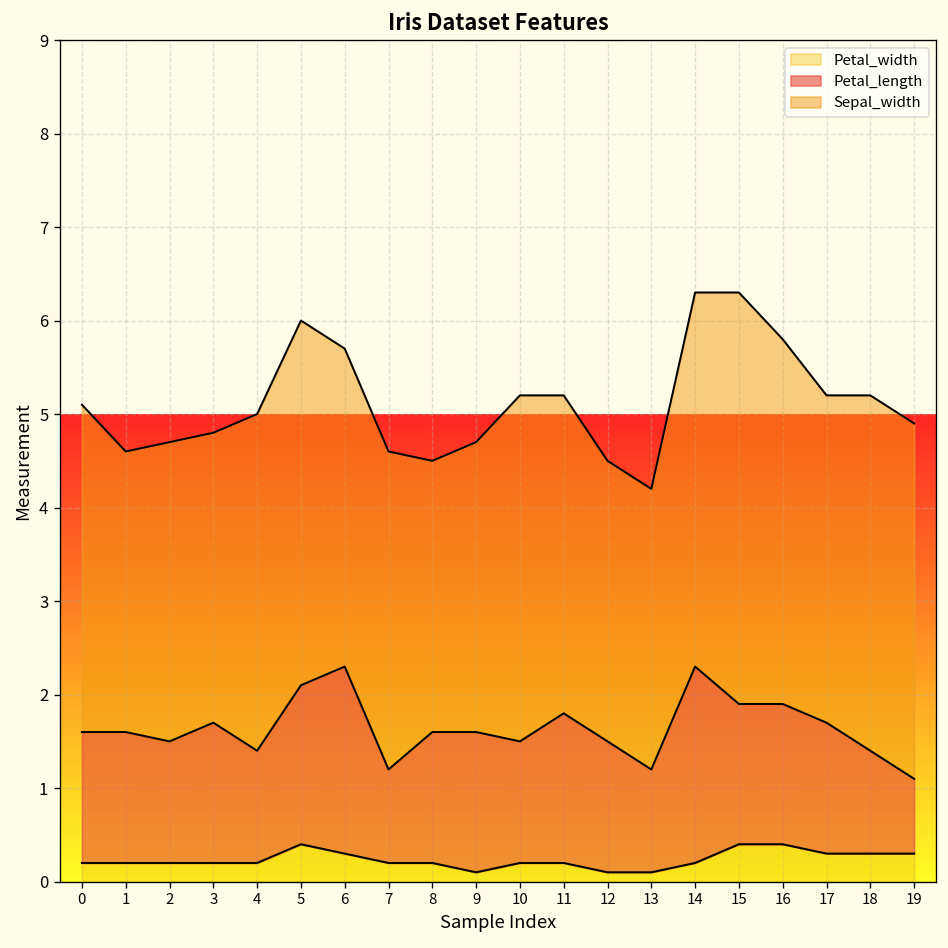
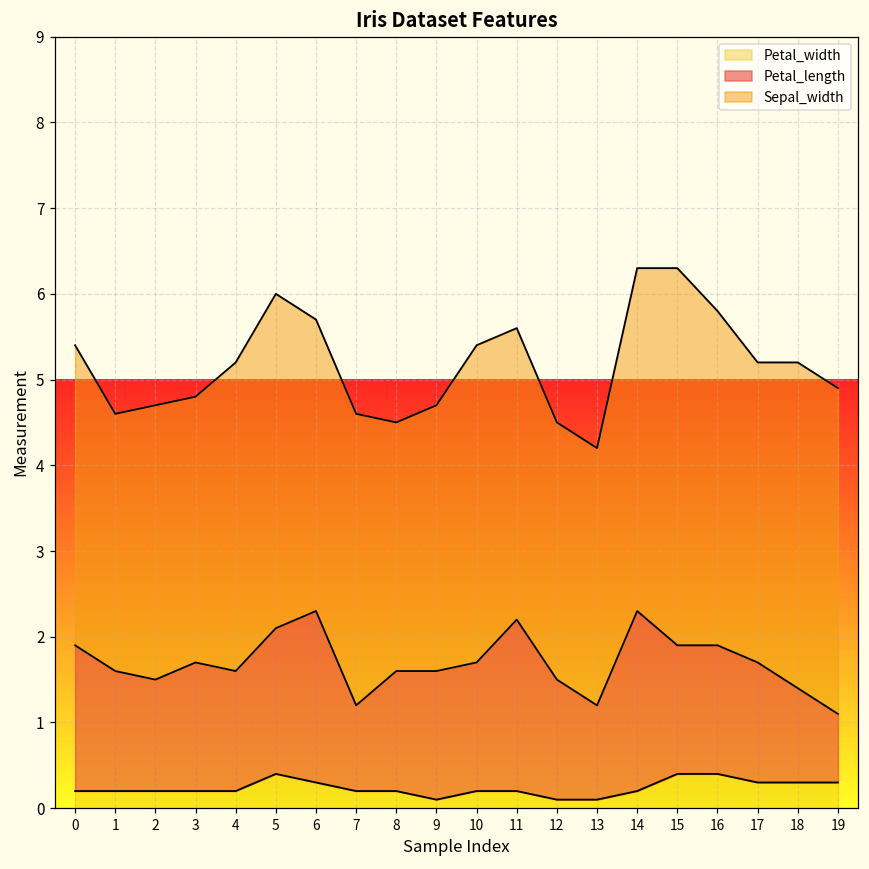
  {
    "Petal_length": {
-     "0": 1.4,
+     "0": 1.7,
      "1": 1.4,
      "2": 1.3,
      "3": 1.5,
-     "4": 1.2,
+     "4": 1.4,
      "5": 1.7,
      "6": 2.0,
      "7": 1.0,
      "8": 1.4,
      "9": 1.5,
-     "10": 1.3,
-     "11": 1.6,
+     "10": 1.5,
+     "11": 2.0,
      "12": 1.4,
      "13": 1.1,
      "14": 2.1,
      "15": 1.5,
      "16": 1.5,
      "17": 1.4,
      "18": 1.1,
      "19": 0.8
    }
  }
